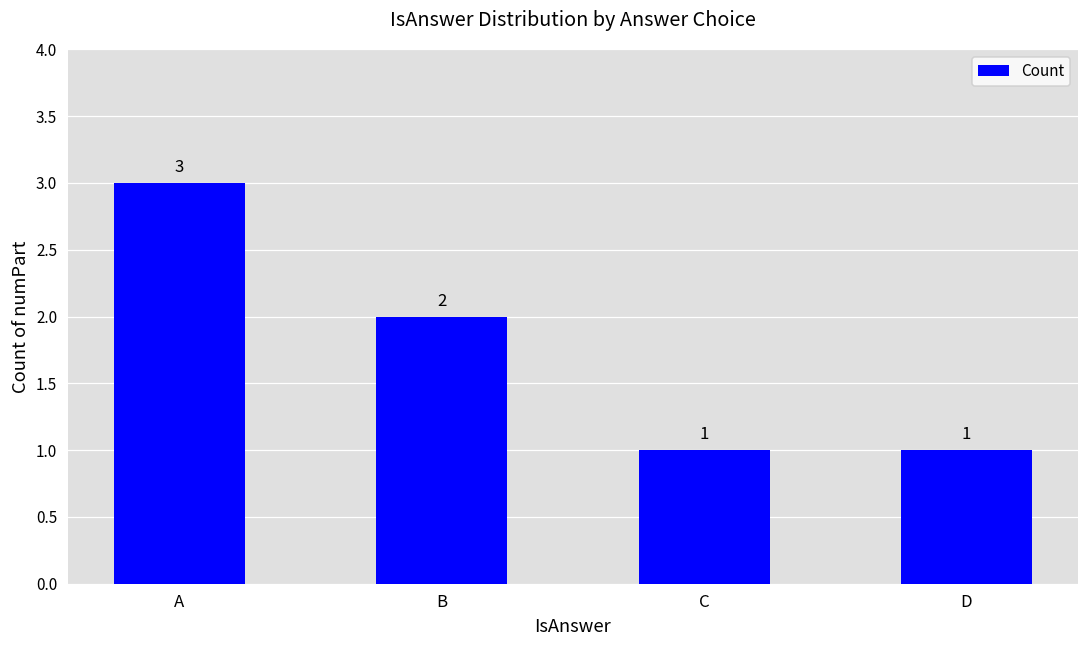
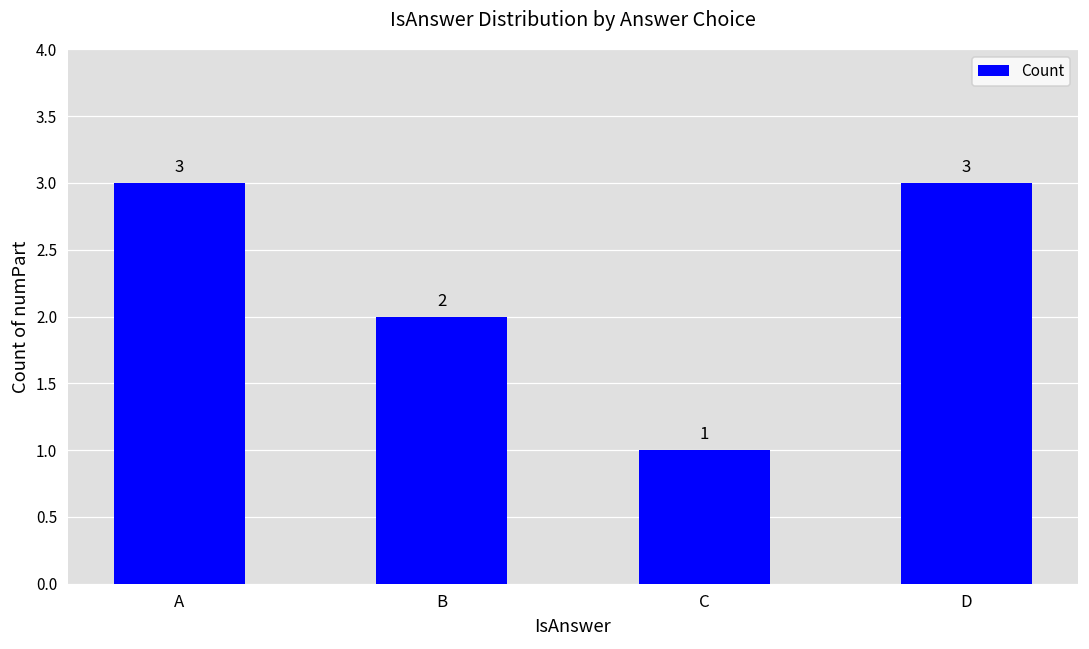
  {
    "A": 3,
    "B": 2,
    "C": 1,
-   "D": 1
+   "D": 3
  }
